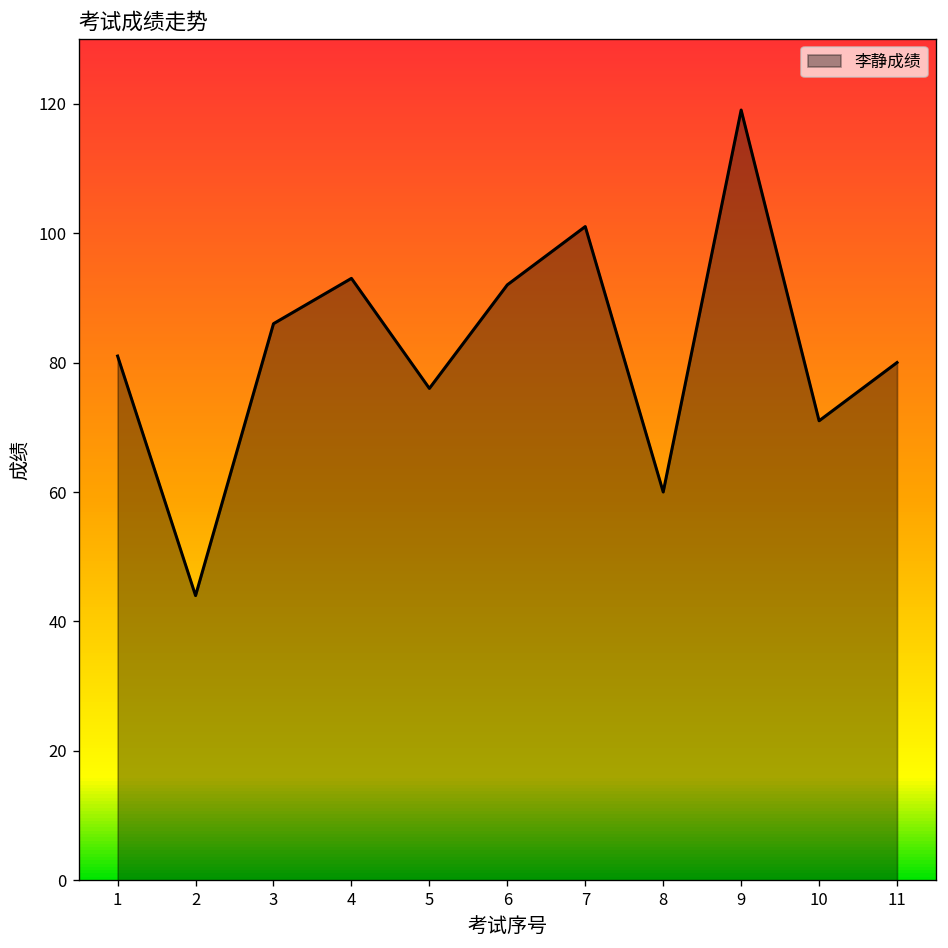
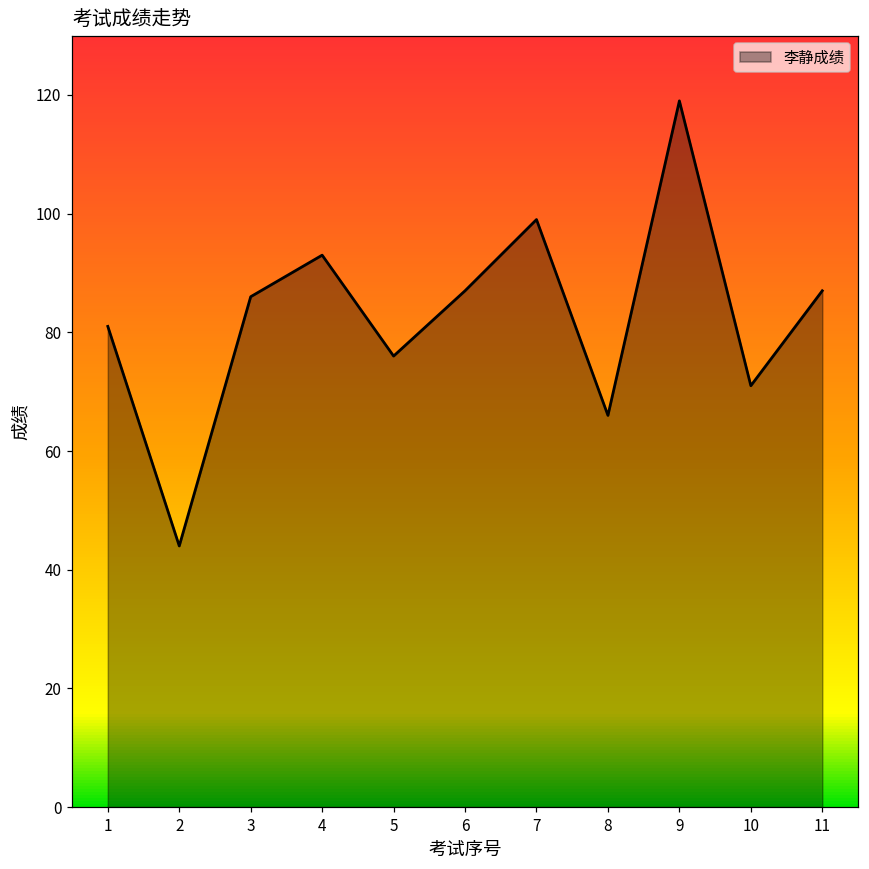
  {
    "1": 81,
    "2": 44,
    "3": 86,
    "4": 93,
    "5": 76,
-   "6": 92,
-   "7": 101,
-   "8": 60,
+   "6": 87,
+   "7": 99,
+   "8": 66,
    "9": 119,
    "10": 71,
-   "11": 80
+   "11": 87
  }
